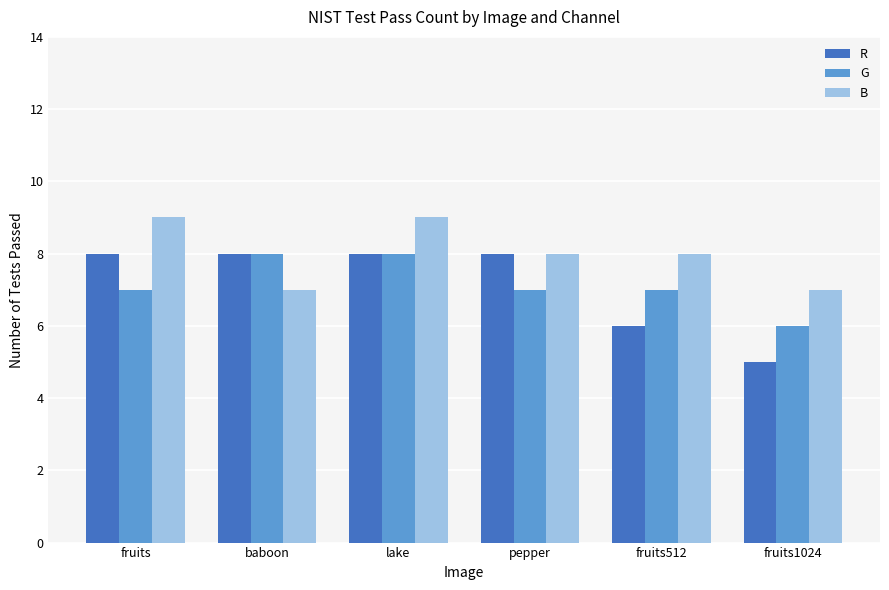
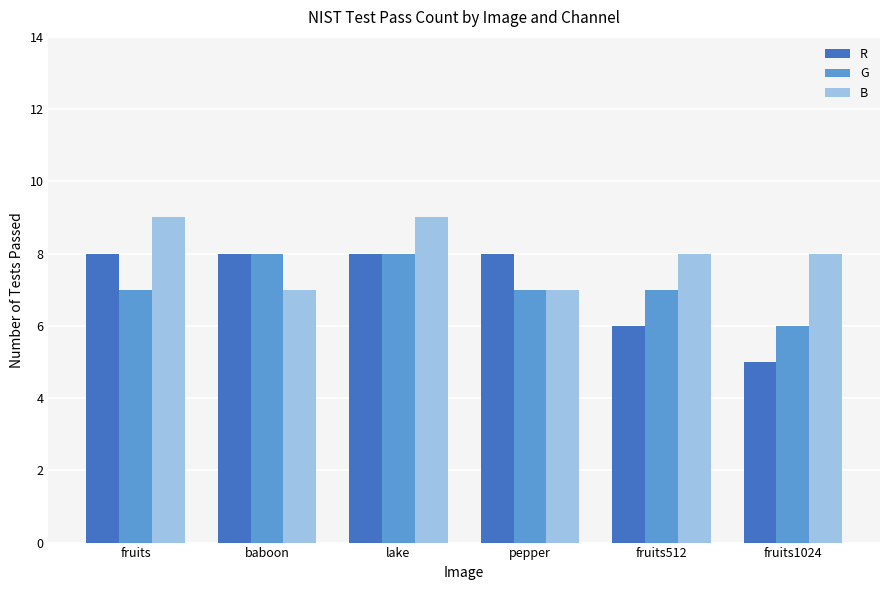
  {
    "B": {
      "fruits": 9,
      "baboon": 7,
      "lake": 9,
-     "pepper": 8,
+     "pepper": 7,
      "fruits512": 8,
-     "fruits1024": 7
+     "fruits1024": 8
    }
  }
